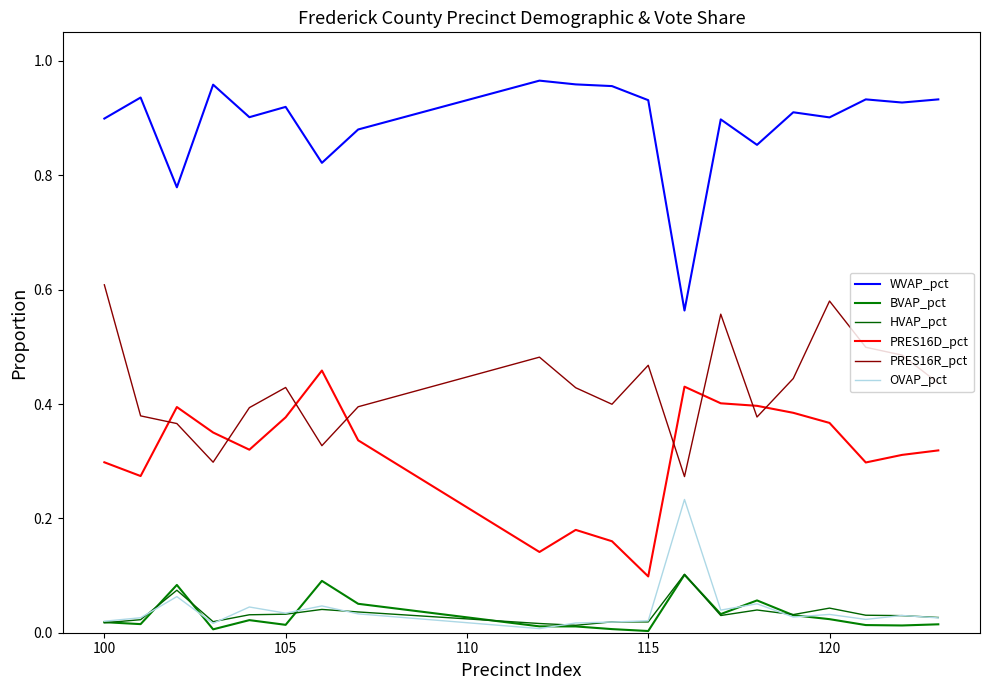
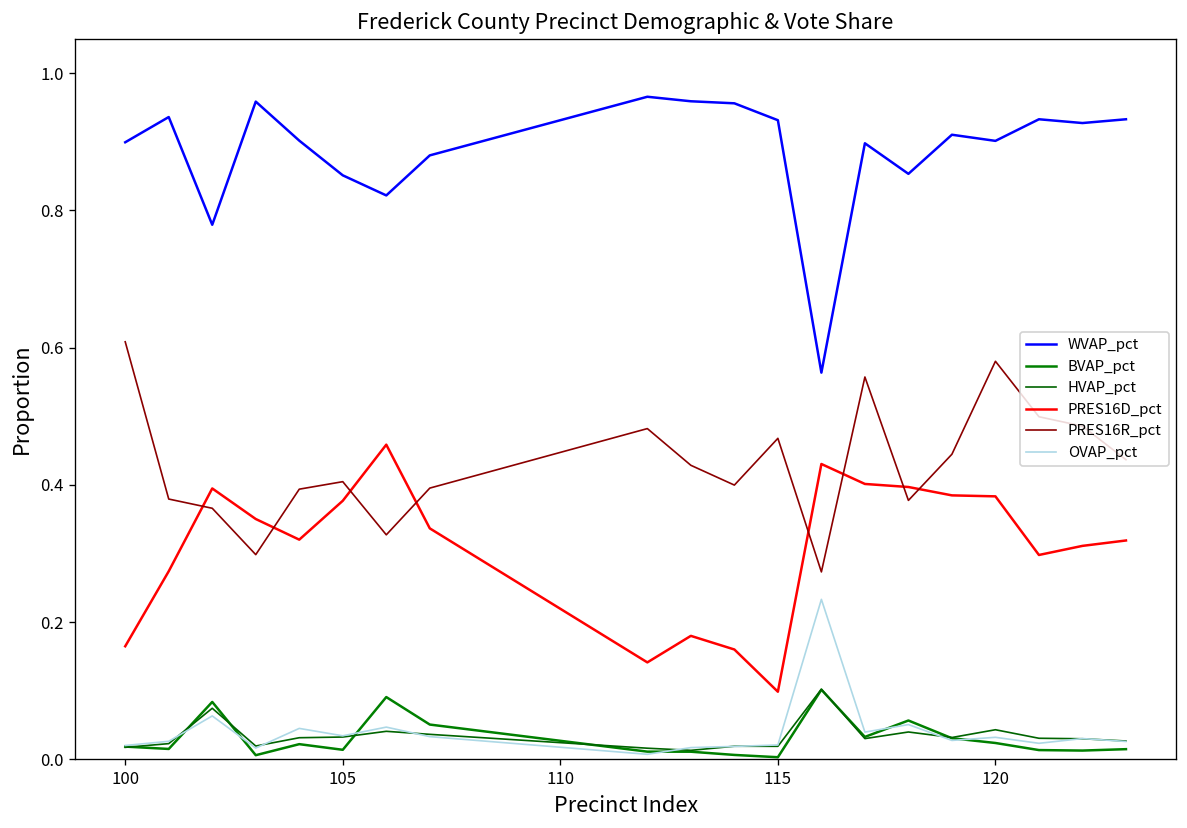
  {
    "WVAP_pct": {
      "100": 0.90,
-     "105": 0.92,
+     "105": 0.85,
      "115": 0.93,
      "120": 0.90
    },
    "PRES16D_pct": {
-     "100": 0.30,
+     "100": 0.16,
      "105": 0.38,
      "115": 0.10,
-     "120": 0.37
+     "120": 0.38
    },
    "PRES16R_pct": {
      "100": 0.61,
-     "105": 0.43,
+     "105": 0.40,
      "115": 0.47,
      "120": 0.58
    },
    "OVAP_pct": {
      "120": 0.03
    }
  }
